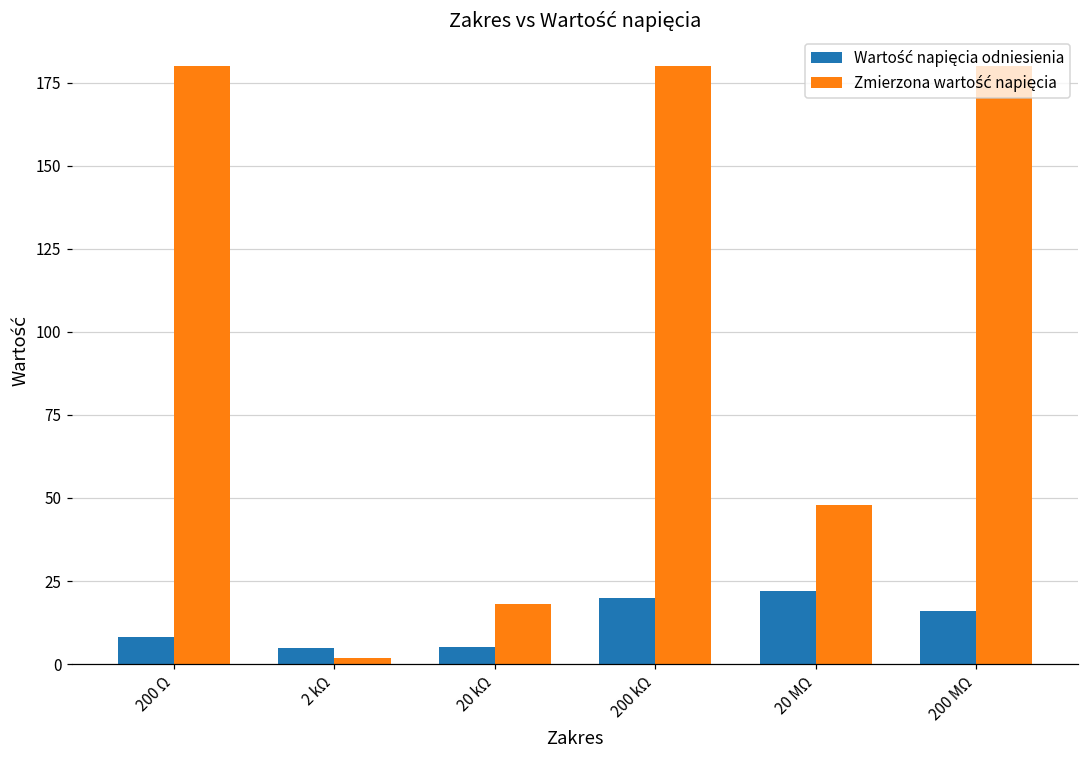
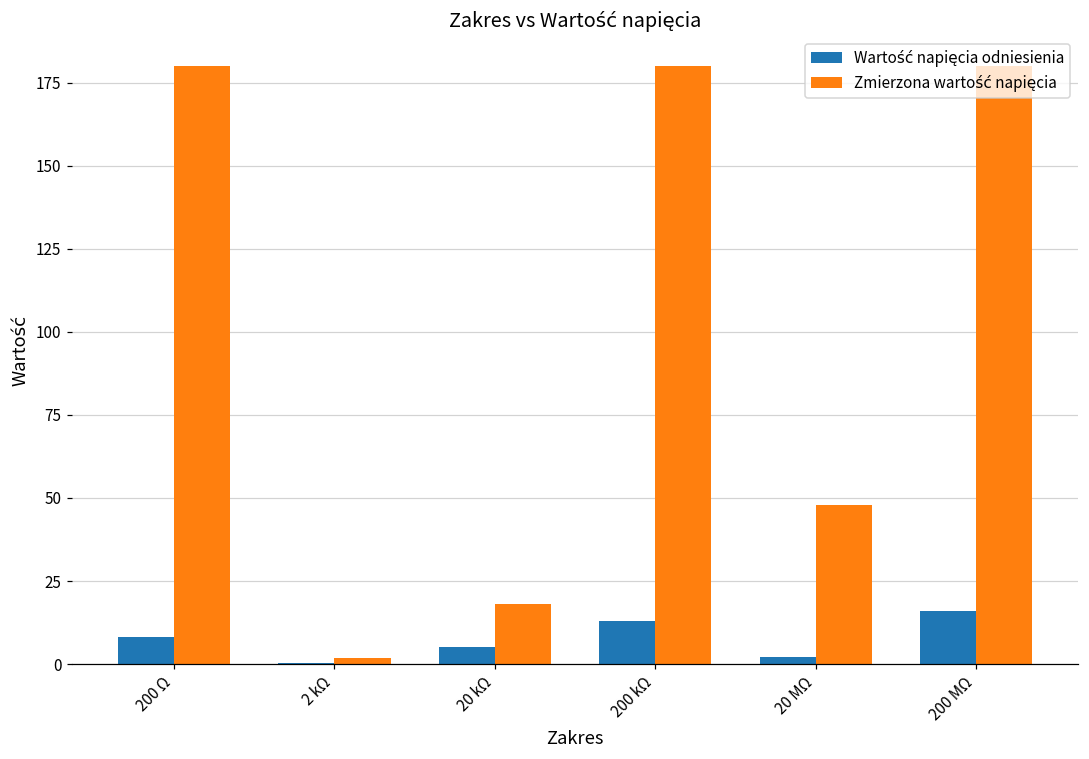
  {
    "Wartość napięcia odniesienia": {
      "200 Ω": 8,
-     "2 kΩ": 5,
+     "2 kΩ": 0,
      "20 kΩ": 5,
-     "200 kΩ": 20,
-     "20 MΩ": 22,
+     "200 kΩ": 13,
+     "20 MΩ": 2,
      "200 MΩ": 16
    },
    "Zmierzona wartość napięcia": {
      "200 Ω": 180,
      "2 kΩ": 2,
      "20 kΩ": 18,
      "200 kΩ": 180,
      "20 MΩ": 48
    }
  }
